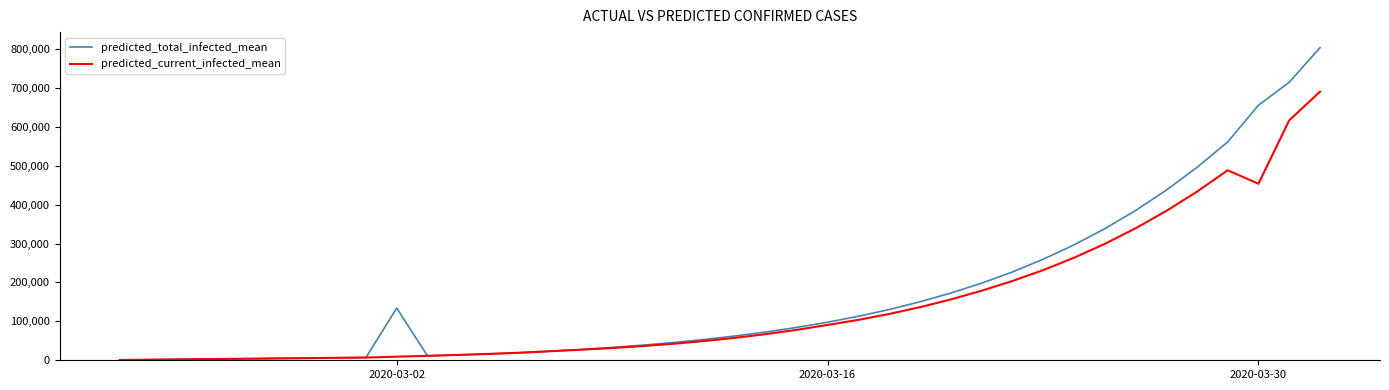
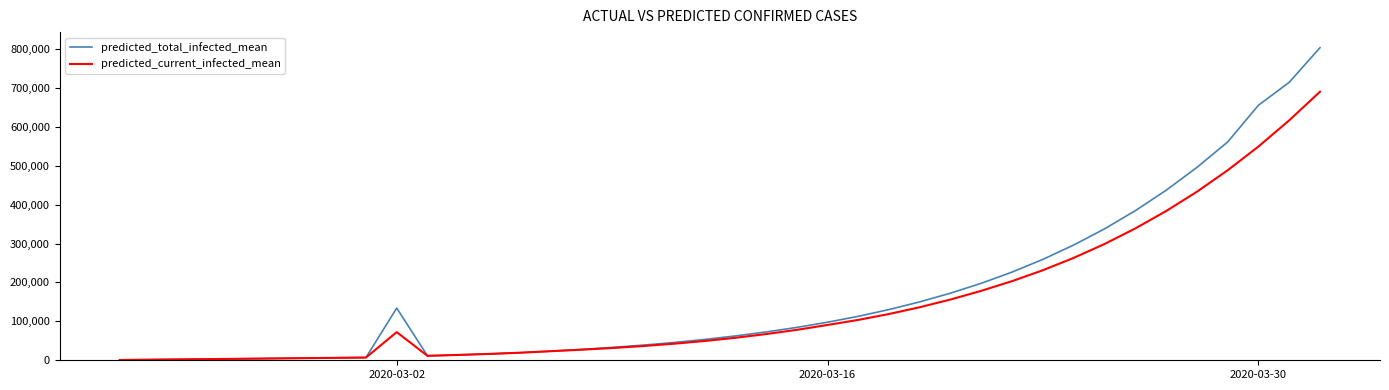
  {
    "predicted_total_infected_mean": {
      "2020-03-02": "130,000",
      "2020-03-16": "100,000",
      "2020-03-30": "660,000"
    },
    "predicted_current_infected_mean": {
-     "2020-03-02": "10,000",
+     "2020-03-02": "70,000",
      "2020-03-16": "90,000",
-     "2020-03-30": "450,000"
+     "2020-03-30": "550,000"
    }
  }
